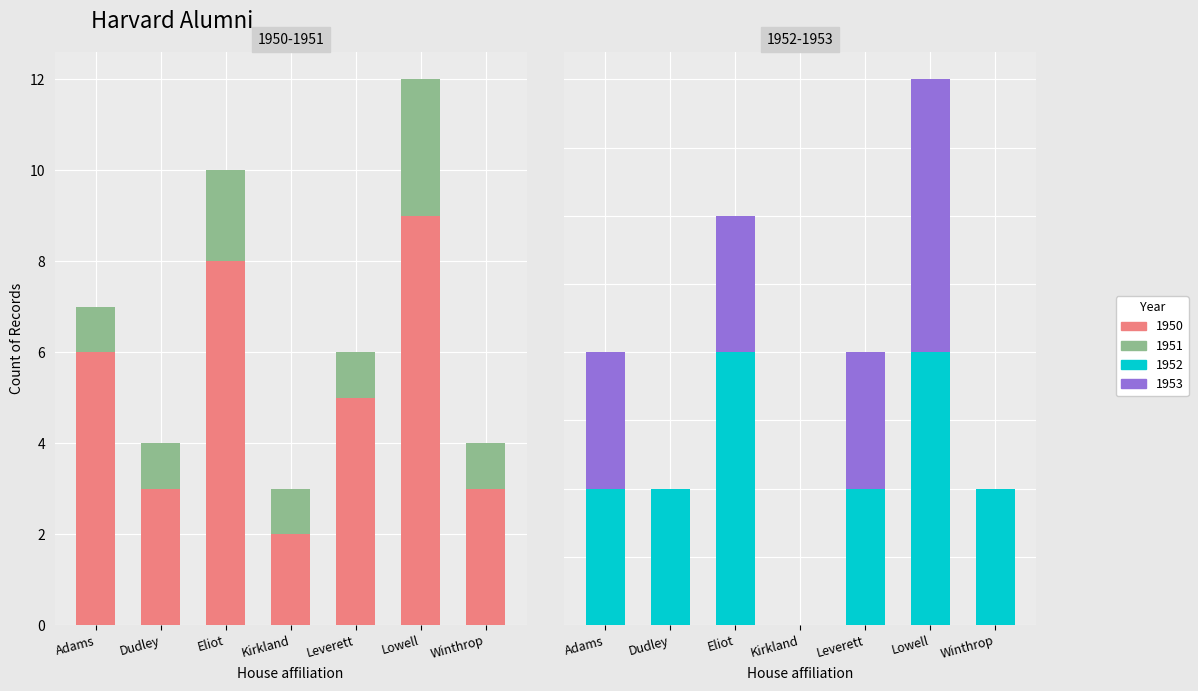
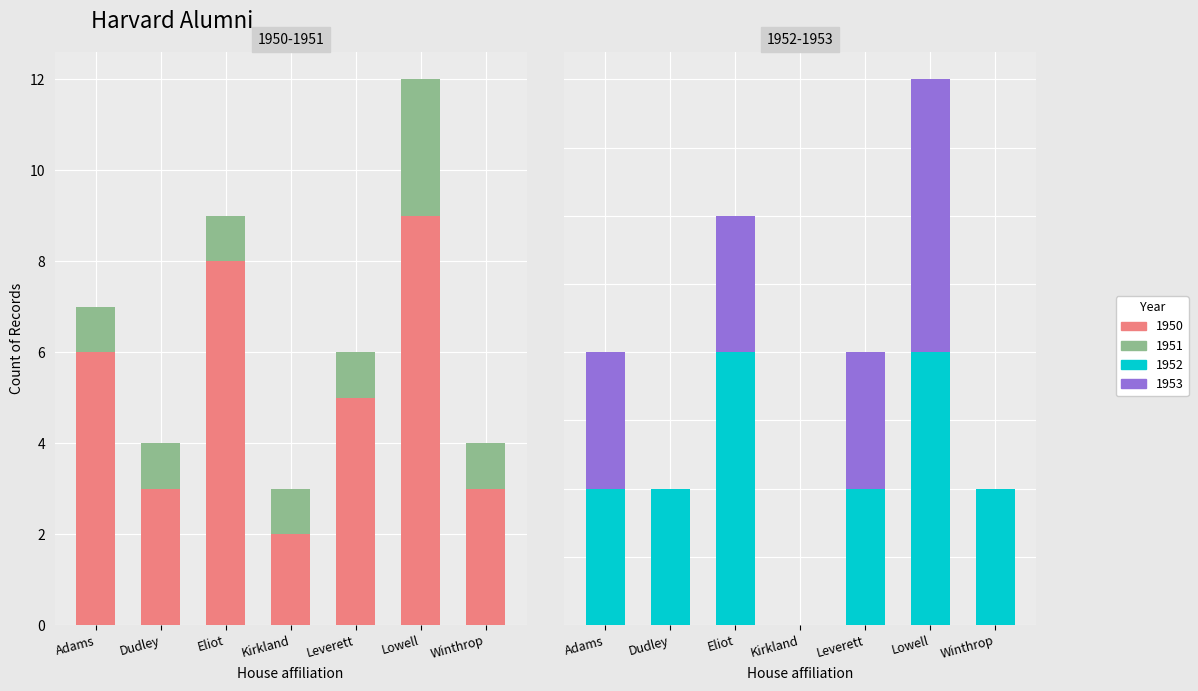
  {
    "1950-1951": {
      "1950": {
        "Adams": 6,
        "Dudley": 3,
        "Eliot": 8,
        "Kirkland": 2,
        "Leverett": 5,
        "Lowell": 9,
        "Winthrop": 3
      },
      "1951": {
        "Adams": 1,
        "Dudley": 1,
-       "Eliot": 2,
+       "Eliot": 1,
        "Kirkland": 1,
        "Leverett": 1,
        "Lowell": 3,
        "Winthrop": 1
      }
    }
  }
